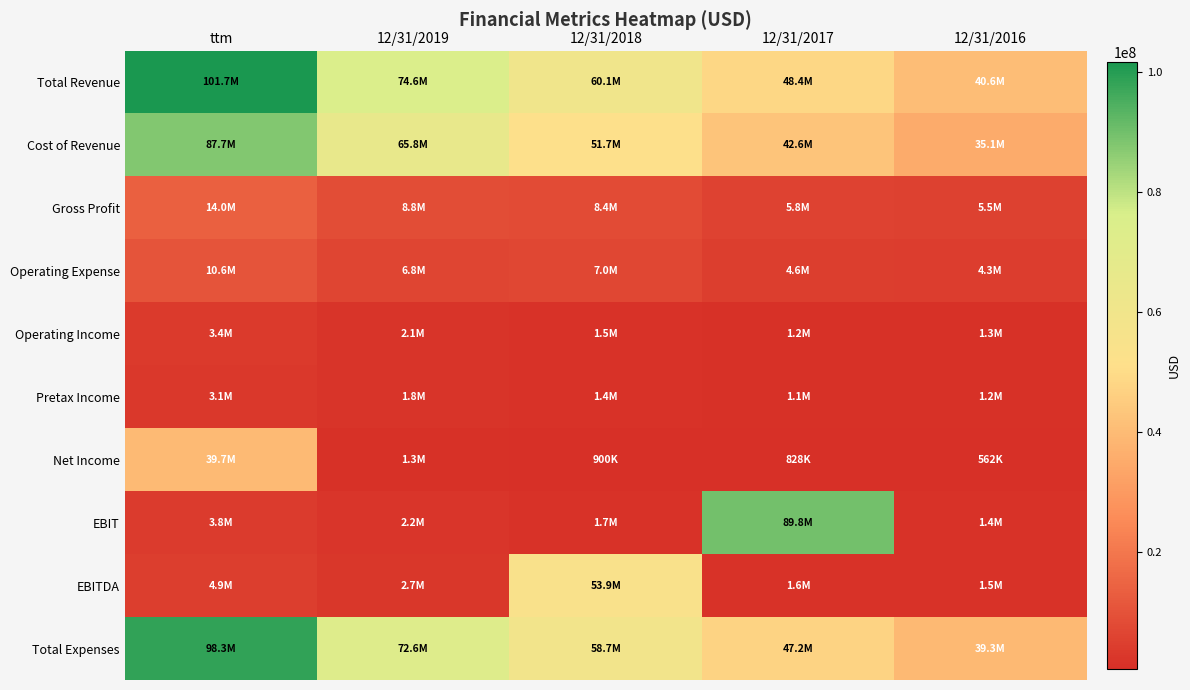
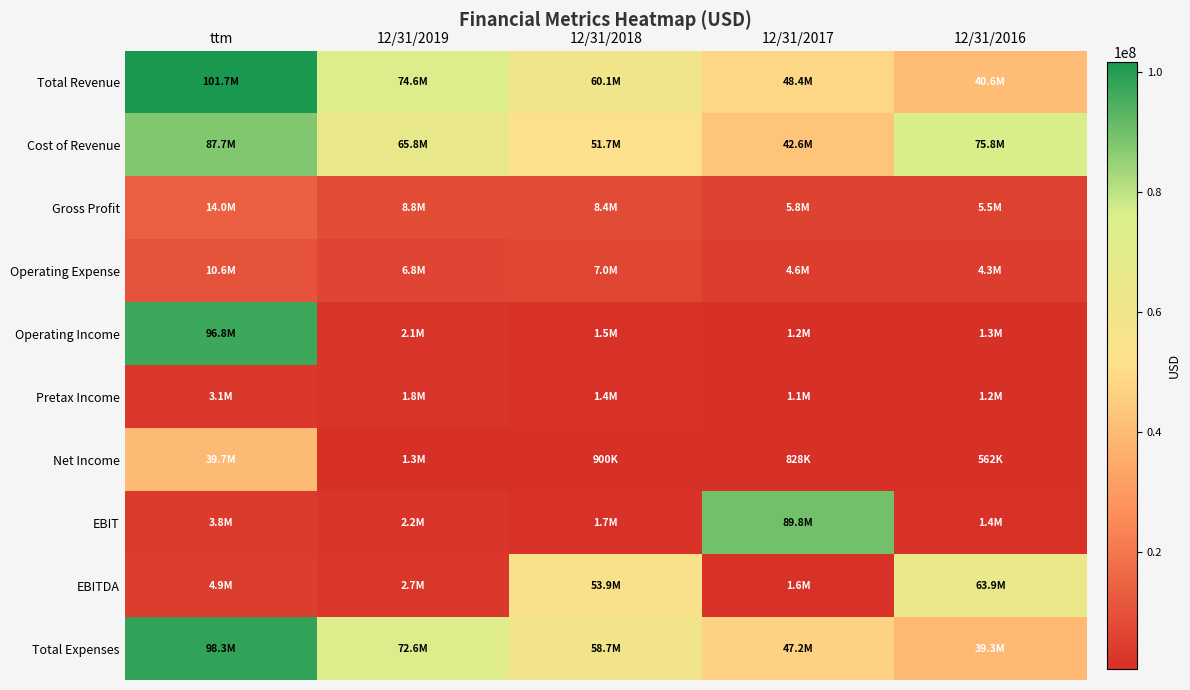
  {
    "Total Revenue": {
      "ttm": "101.7M",
      "12/31/2019": "74.6M",
      "12/31/2018": "60.1M",
      "12/31/2017": "48.4M",
      "12/31/2016": "40.6M"
    },
    "Cost of Revenue": {
      "ttm": "87.7M",
      "12/31/2019": "65.8M",
      "12/31/2018": "51.7M",
      "12/31/2017": "42.6M",
-     "12/31/2016": "35.1M"
+     "12/31/2016": "75.8M"
    },
    "Gross Profit": {
      "ttm": "14.0M",
      "12/31/2019": "8.8M",
      "12/31/2018": "8.4M",
      "12/31/2017": "5.8M",
      "12/31/2016": "5.5M"
    },
    "Operating Expense": {
      "ttm": "10.6M",
      "12/31/2019": "6.8M",
      "12/31/2018": "7.0M",
      "12/31/2017": "4.6M",
      "12/31/2016": "4.3M"
    },
    "Operating Income": {
-     "ttm": "3.4M",
+     "ttm": "96.8M",
      "12/31/2019": "2.1M",
      "12/31/2018": "1.5M",
      "12/31/2017": "1.2M",
      "12/31/2016": "1.3M"
    },
    "Pretax Income": {
      "ttm": "3.1M",
      "12/31/2019": "1.8M",
      "12/31/2018": "1.4M",
      "12/31/2017": "1.1M",
      "12/31/2016": "1.2M"
    },
    "Net Income": {
      "ttm": "39.7M",
      "12/31/2019": "1.3M",
      "12/31/2018": "900K",
      "12/31/2017": "828K",
      "12/31/2016": "562K"
    },
    "EBIT": {
      "ttm": "3.8M",
      "12/31/2019": "2.2M",
      "12/31/2018": "1.7M",
      "12/31/2017": "89.8M",
      "12/31/2016": "1.4M"
    },
    "EBITDA": {
      "ttm": "4.9M",
      "12/31/2019": "2.7M",
      "12/31/2018": "53.9M",
      "12/31/2017": "1.6M",
-     "12/31/2016": "1.5M"
+     "12/31/2016": "63.9M"
    },
    "Total Expenses": {
      "ttm": "98.3M",
      "12/31/2019": "72.6M",
      "12/31/2018": "58.7M",
      "12/31/2017": "47.2M",
      "12/31/2016": "39.3M"
    }
  }
